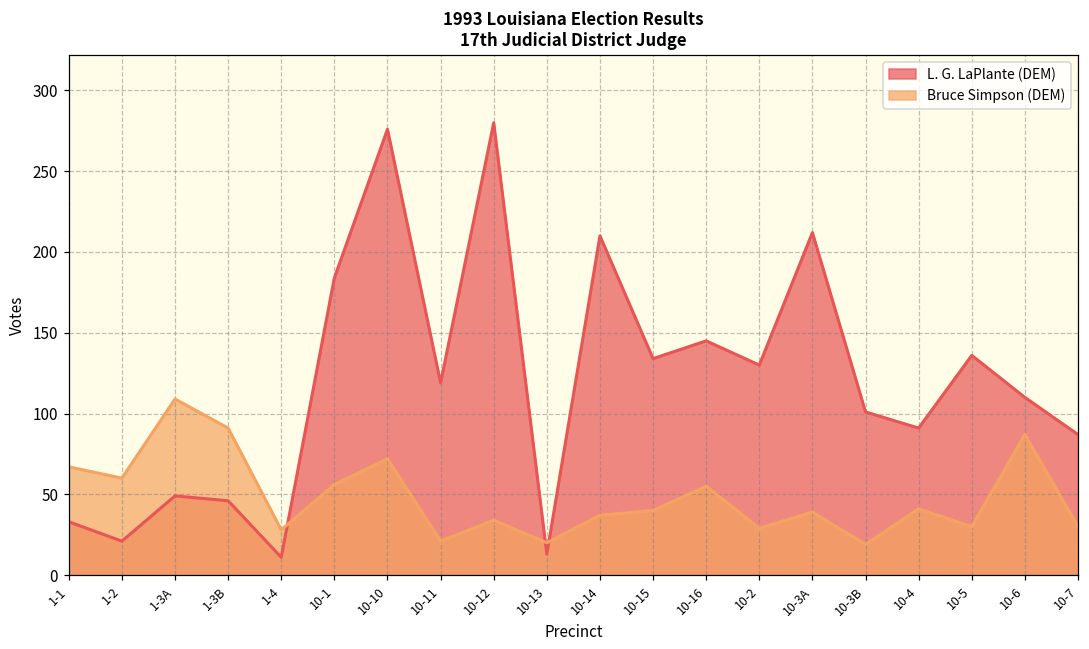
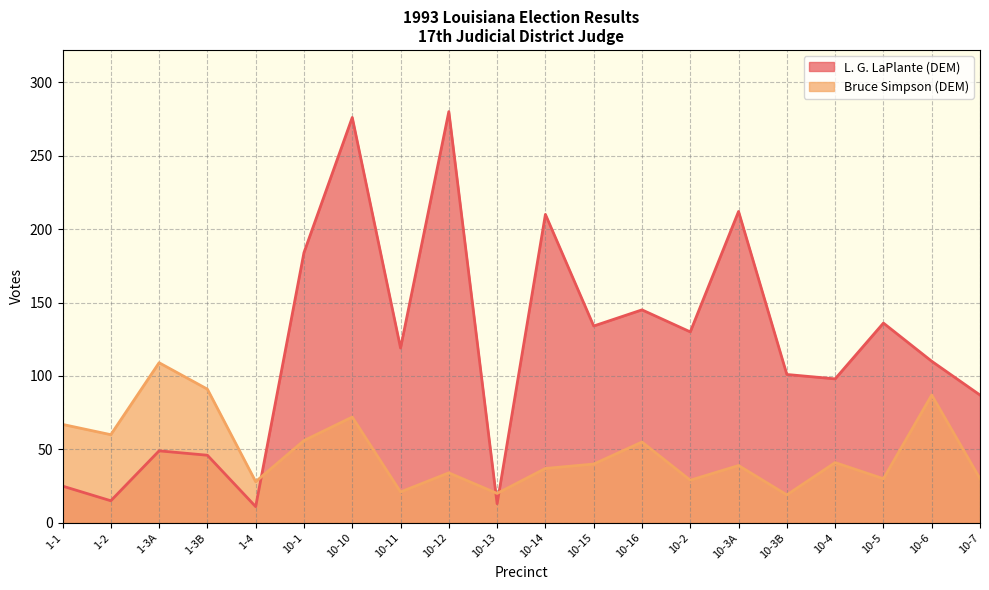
  {
    "L. G. LaPlante (DEM)": {
-     "1-1": 33,
-     "1-2": 21,
+     "1-1": 25,
+     "1-2": 15,
      "1-3A": 49,
      "1-3B": 46,
      "1-4": 11,
      "10-1": 184,
      "10-10": 276,
      "10-11": 119,
      "10-12": 280,
      "10-13": 13,
      "10-14": 210,
      "10-15": 134,
      "10-16": 145,
      "10-2": 130,
      "10-3A": 212,
      "10-3B": 101,
-     "10-4": 91,
+     "10-4": 98,
      "10-5": 136,
      "10-6": 110,
      "10-7": 87
    },
    "Bruce Simpson (DEM)": {
      "1-1": 67,
      "1-2": 60,
      "1-3A": 109,
      "1-3B": 91,
      "1-4": 28,
      "10-1": 56,
      "10-10": 72,
      "10-11": 21,
      "10-12": 34,
      "10-13": 20,
      "10-14": 37,
      "10-15": 40,
      "10-16": 55,
      "10-2": 29,
      "10-3A": 39,
      "10-3B": 19,
      "10-4": 41,
      "10-5": 30,
      "10-6": 87,
      "10-7": 30
    }
  }
